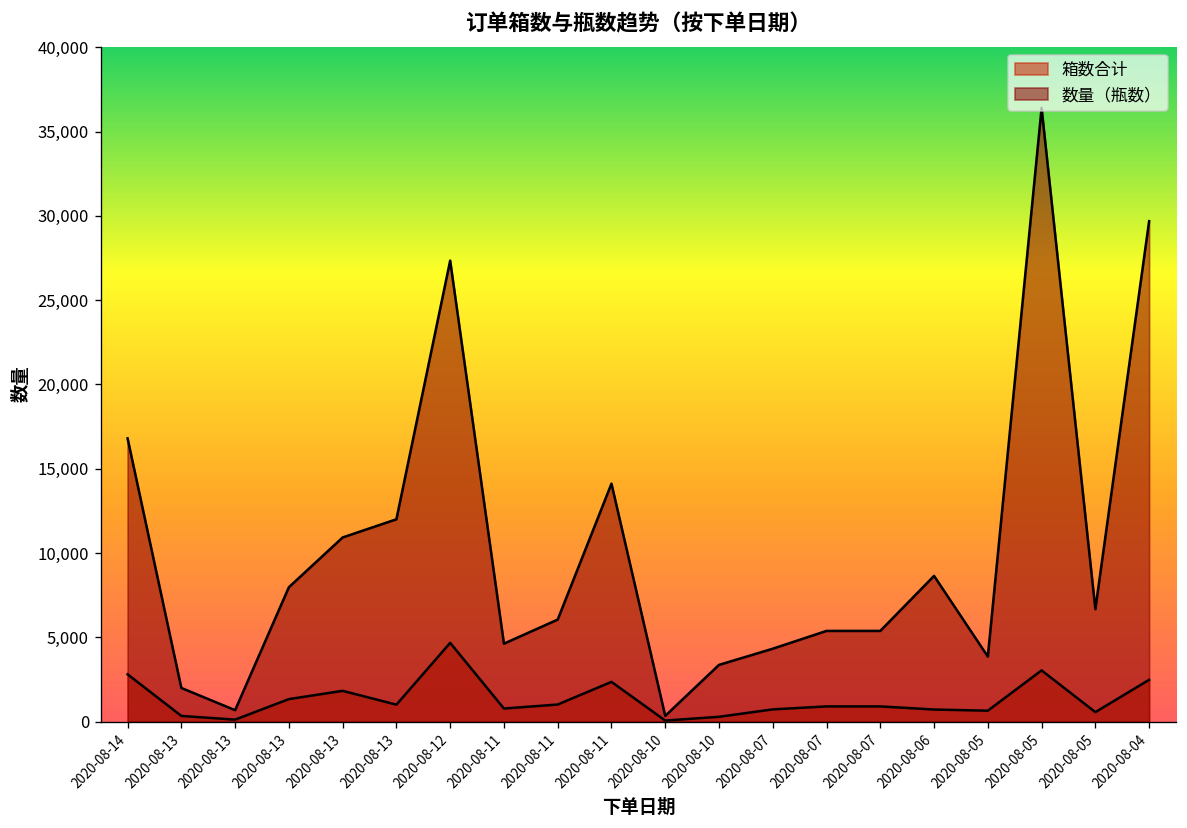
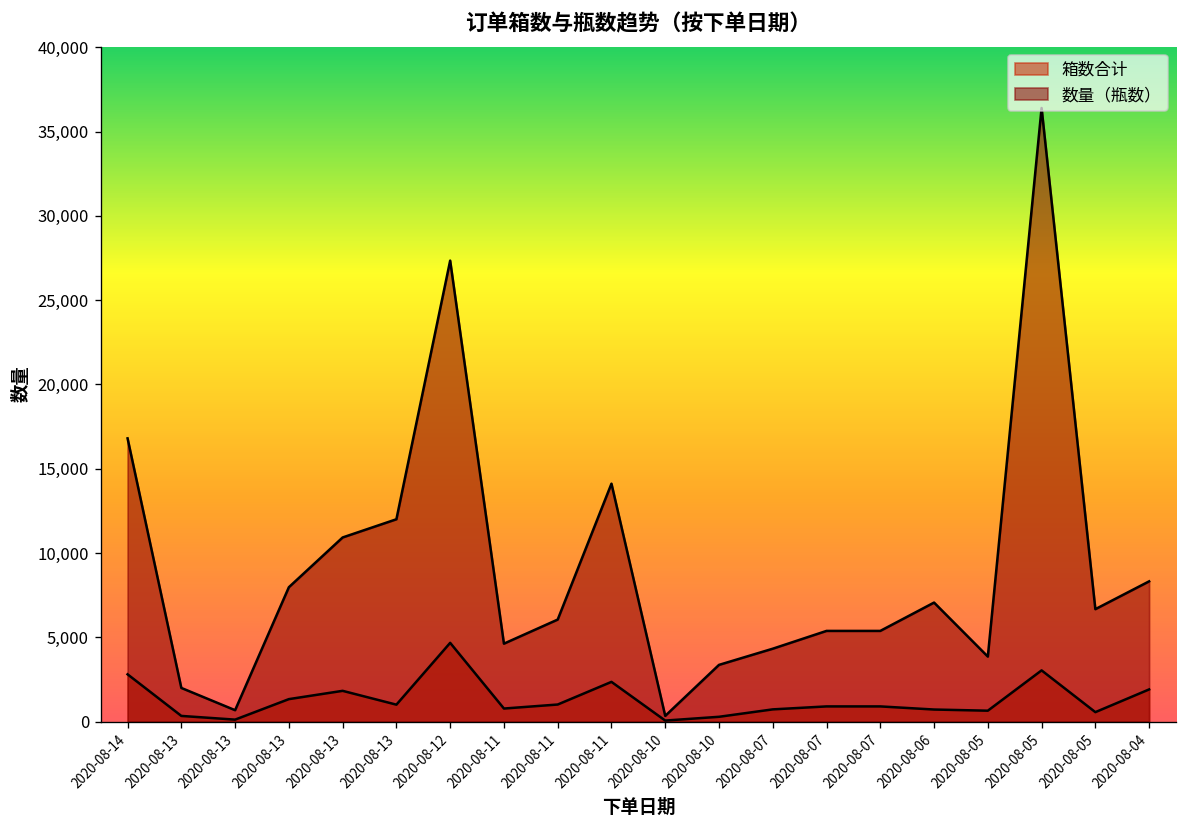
  {
    "箱数合计": {
      "2020-08-14": "2,800",
      "2020-08-12": "4,700",
      "2020-08-06": "700",
-     "2020-08-04": "2,500"
+     "2020-08-04": "1,900"
    },
    "数量（瓶数）": {
      "2020-08-14": "16,800",
      "2020-08-12": "27,300",
-     "2020-08-06": "8,600",
-     "2020-08-04": "29,700"
+     "2020-08-06": "7,100",
+     "2020-08-04": "8,300"
    }
  }
